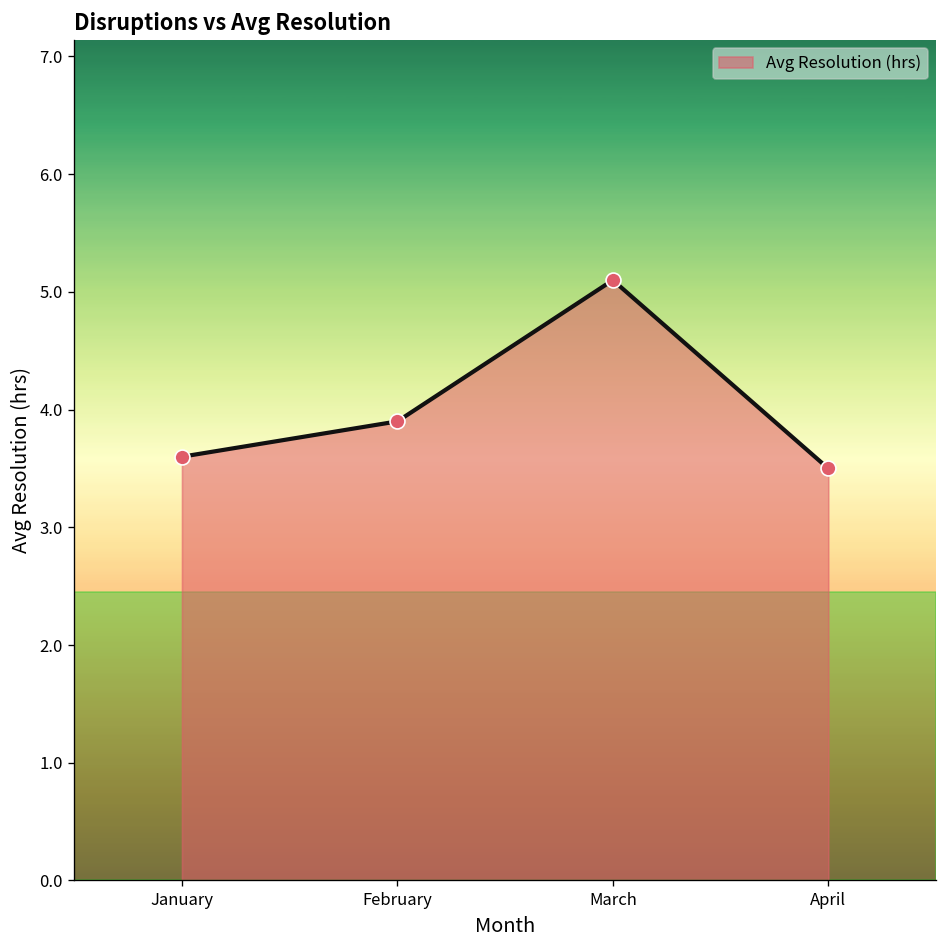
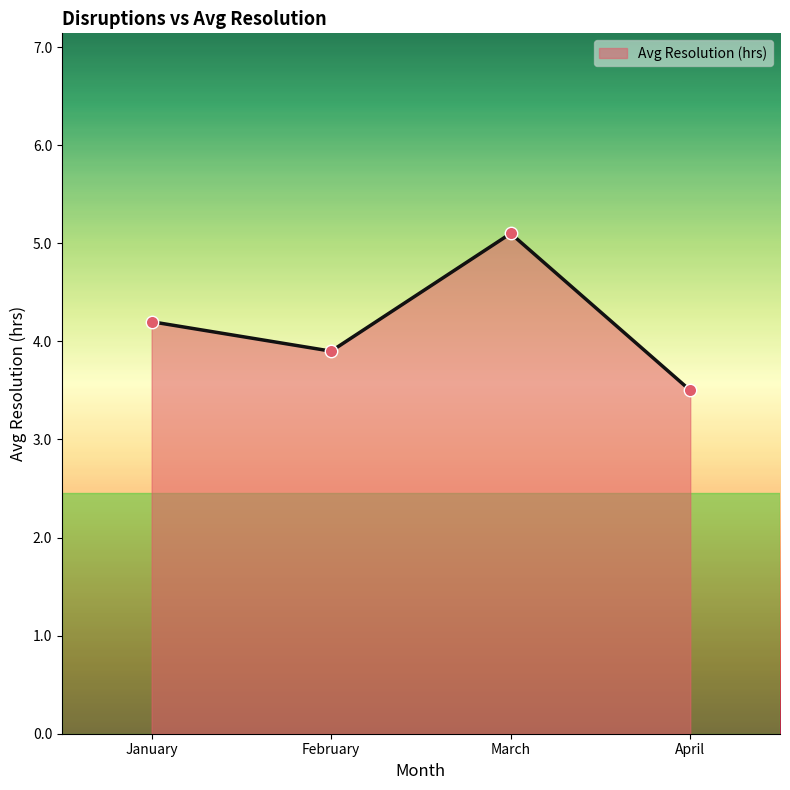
  {
-   "January": 3.6,
+   "January": 4.2,
    "February": 3.9,
    "March": 5.1,
    "April": 3.5
  }
